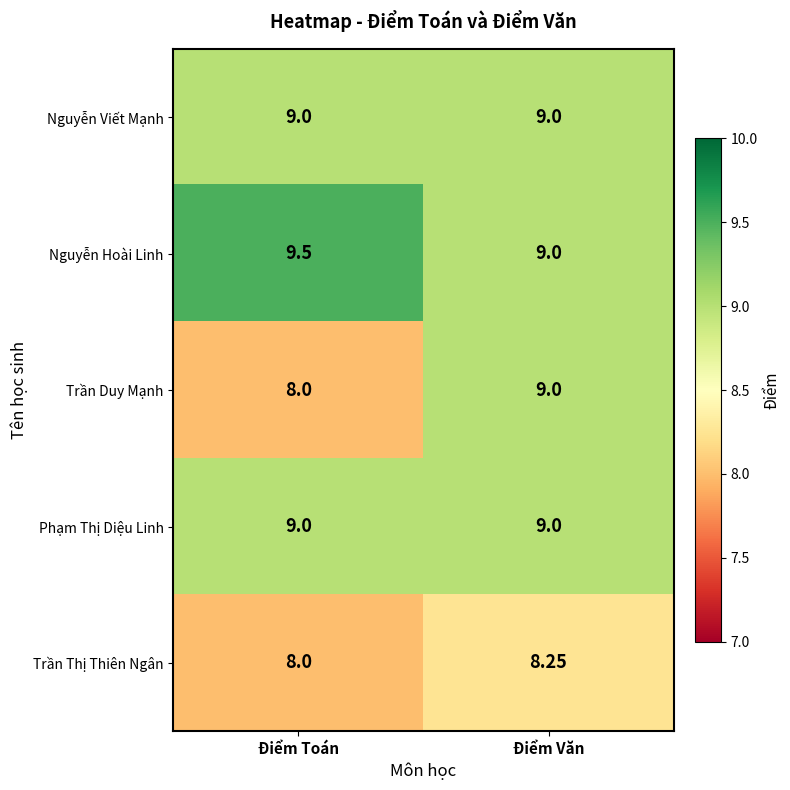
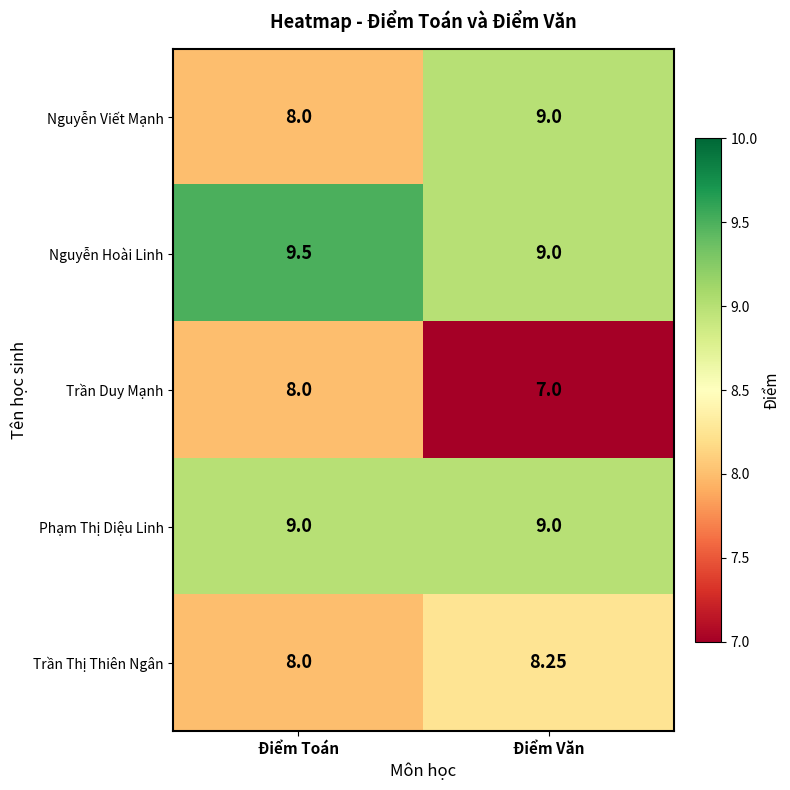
  {
    "Nguyễn Viết Mạnh": {
-     "Điểm Toán": 9.0,
+     "Điểm Toán": 8.0,
      "Điểm Văn": 9.0
    },
    "Nguyễn Hoài Linh": {
      "Điểm Toán": 9.5,
      "Điểm Văn": 9.0
    },
    "Trần Duy Mạnh": {
      "Điểm Toán": 8.0,
-     "Điểm Văn": 9.0
+     "Điểm Văn": 7.0
    },
    "Phạm Thị Diệu Linh": {
      "Điểm Toán": 9.0,
      "Điểm Văn": 9.0
    },
    "Trần Thị Thiên Ngân": {
      "Điểm Toán": 8.0,
      "Điểm Văn": 8.25
    }
  }
